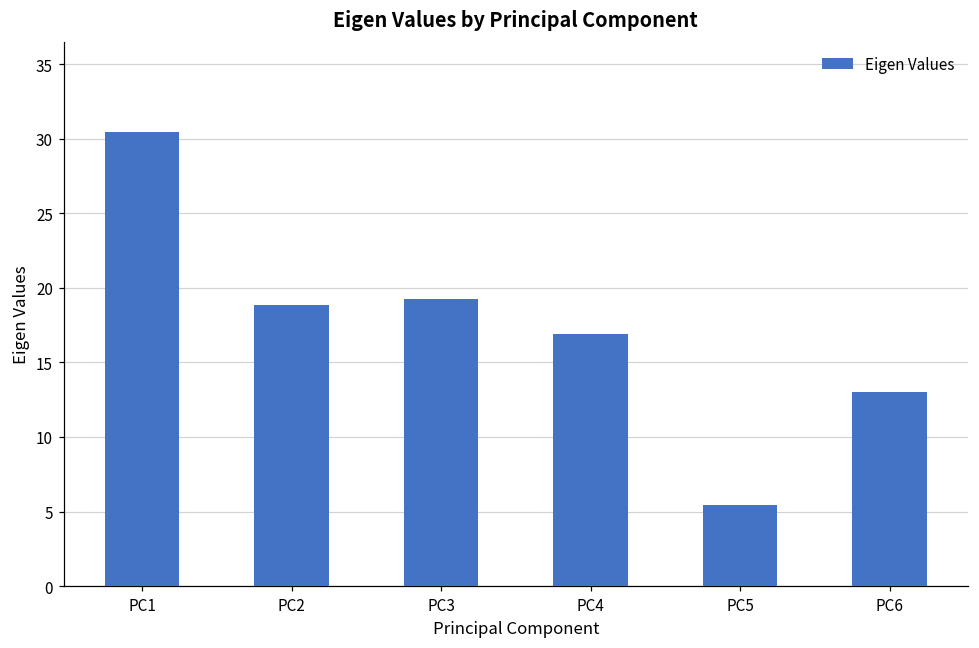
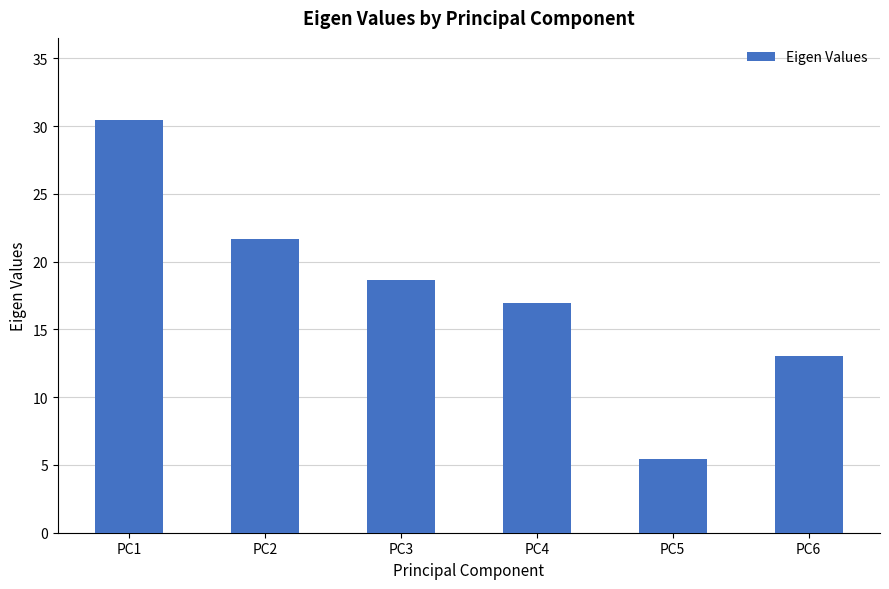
  {
    "PC1": 30.4,
-   "PC2": 18.9,
-   "PC3": 19.2,
+   "PC2": 21.7,
+   "PC3": 18.7,
    "PC4": 16.9,
    "PC5": 5.4,
    "PC6": 13.0
  }
